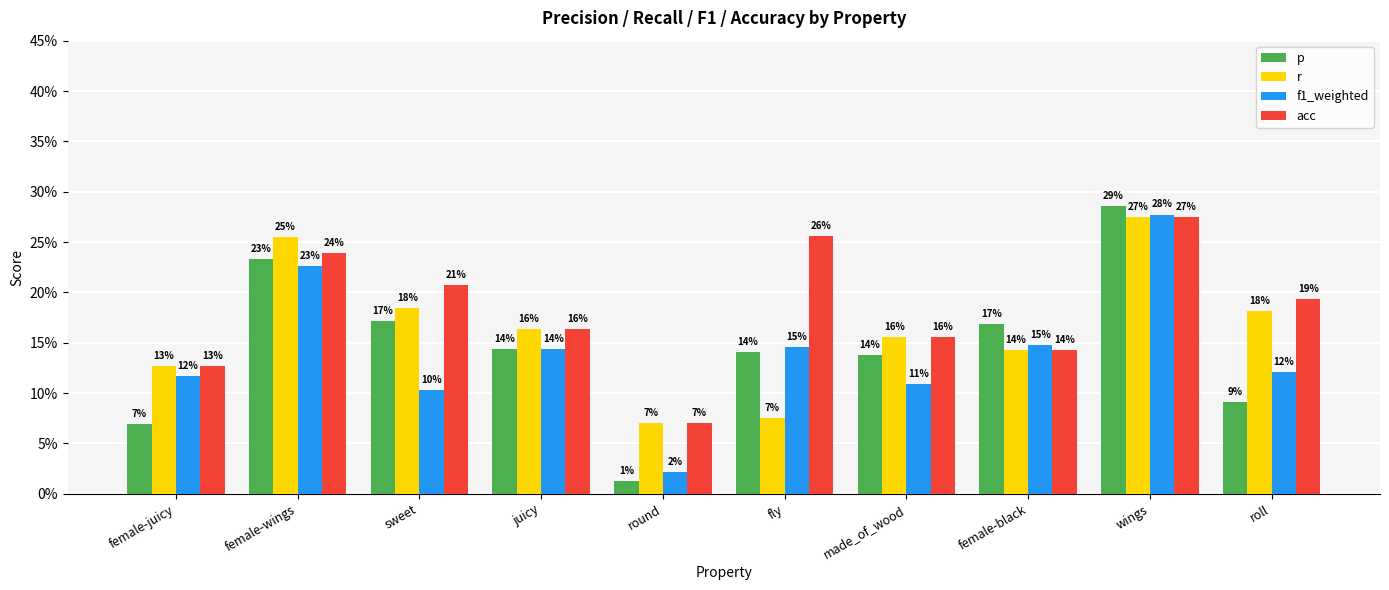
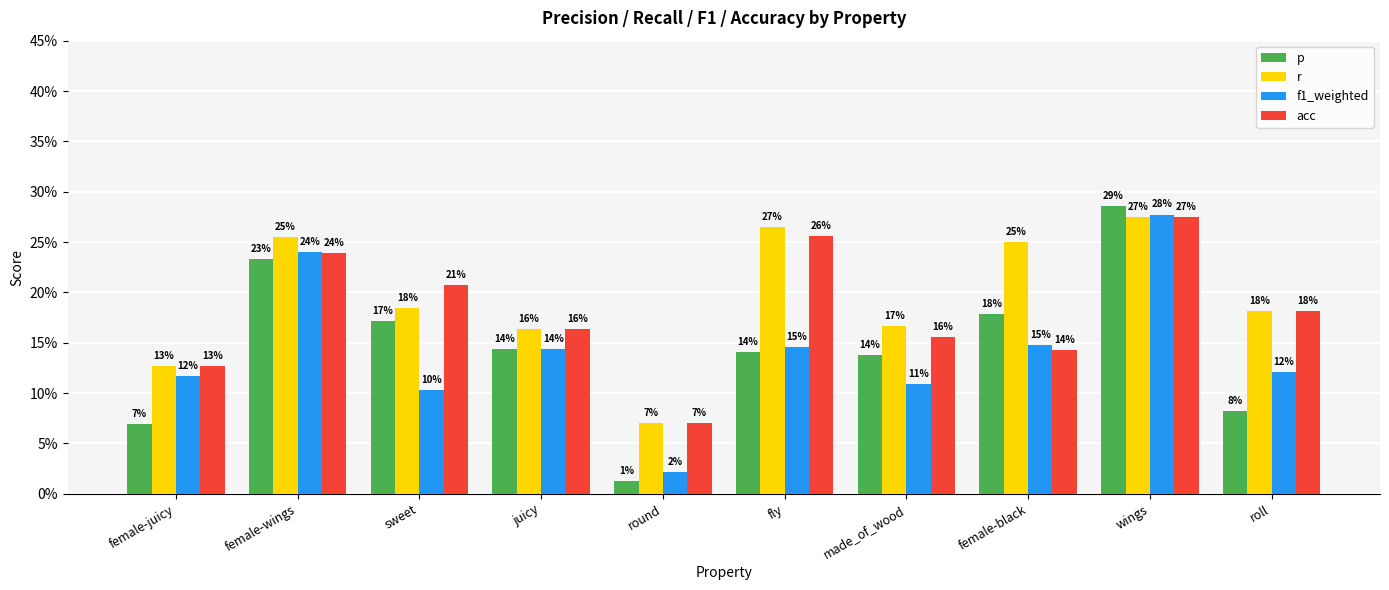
  {
    "p": {
      "female-juicy": "7%",
      "female-wings": "23%",
      "sweet": "17%",
      "juicy": "14%",
      "round": "1%",
      "fly": "14%",
      "made_of_wood": "14%",
-     "female-black": "17%",
+     "female-black": "18%",
      "wings": "29%",
-     "roll": "9%"
+     "roll": "8%"
    },
    "r": {
      "female-juicy": "13%",
      "female-wings": "25%",
      "sweet": "18%",
      "juicy": "16%",
      "round": "7%",
-     "fly": "7%",
-     "made_of_wood": "16%",
-     "female-black": "14%",
+     "fly": "27%",
+     "made_of_wood": "17%",
+     "female-black": "25%",
      "wings": "27%",
      "roll": "18%"
    },
    "f1_weighted": {
      "female-juicy": "12%",
-     "female-wings": "23%",
+     "female-wings": "24%",
      "sweet": "10%",
      "juicy": "14%",
      "round": "2%",
      "fly": "15%",
      "made_of_wood": "11%",
      "female-black": "15%",
      "wings": "28%",
      "roll": "12%"
    },
    "acc": {
      "female-juicy": "13%",
      "female-wings": "24%",
      "sweet": "21%",
      "juicy": "16%",
      "round": "7%",
      "fly": "26%",
      "made_of_wood": "16%",
      "female-black": "14%",
      "wings": "27%",
-     "roll": "19%"
+     "roll": "18%"
    }
  }
